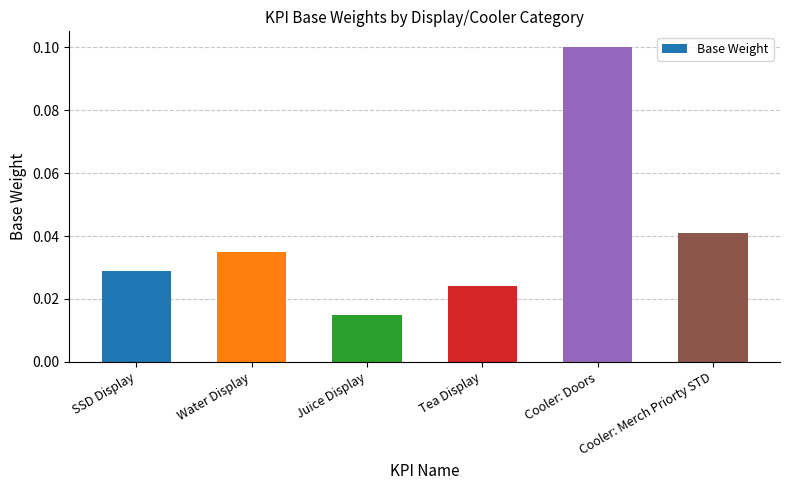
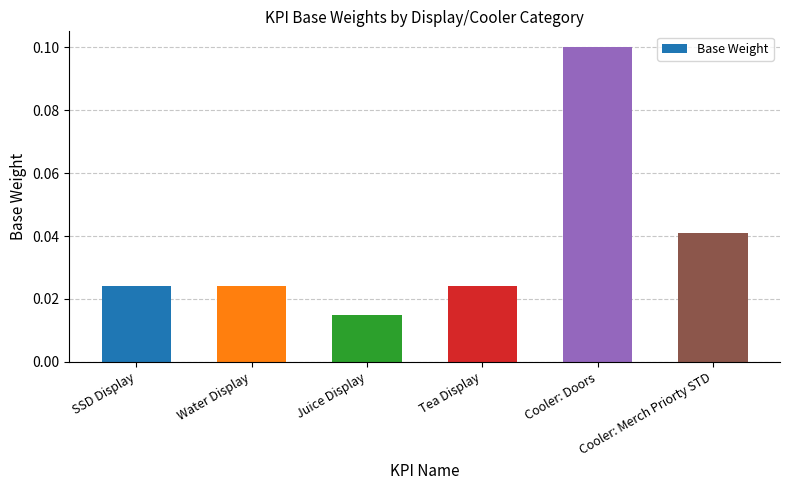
  {
-   "SSD Display": 0.029,
-   "Water Display": 0.035,
+   "SSD Display": 0.024,
+   "Water Display": 0.024,
    "Juice Display": 0.015,
    "Tea Display": 0.024,
    "Cooler: Doors": 0.100,
    "Cooler: Merch Priorty STD": 0.041
  }
